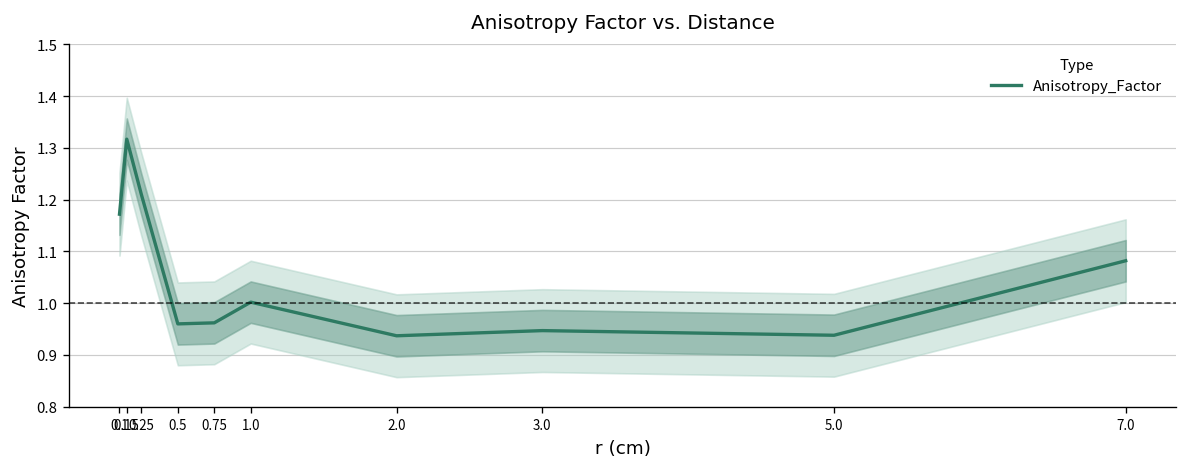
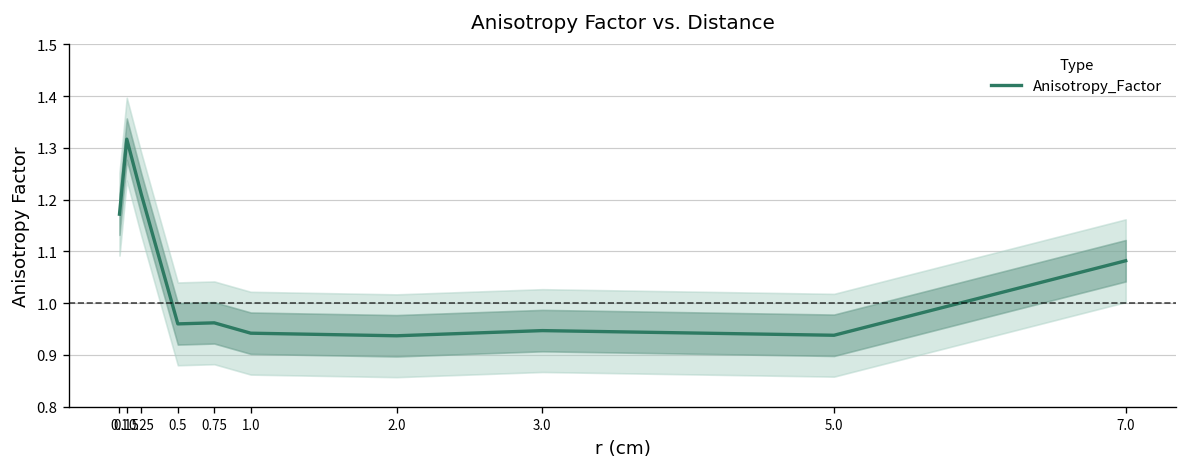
  {
    "Anisotropy_Factor": {
      "0.5": 0.96,
      "0.75": 0.96,
-     "1.0": 1.00,
+     "1.0": 0.94,
      "2.0": 0.94,
      "3.0": 0.95,
      "5.0": 0.94,
      "7.0": 1.08
    }
  }
